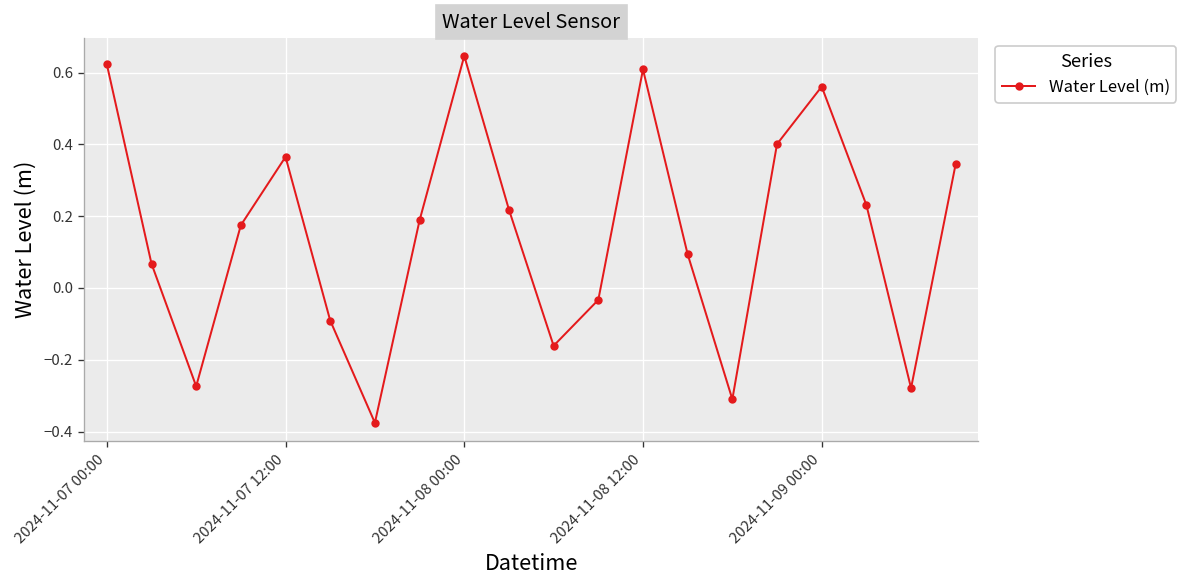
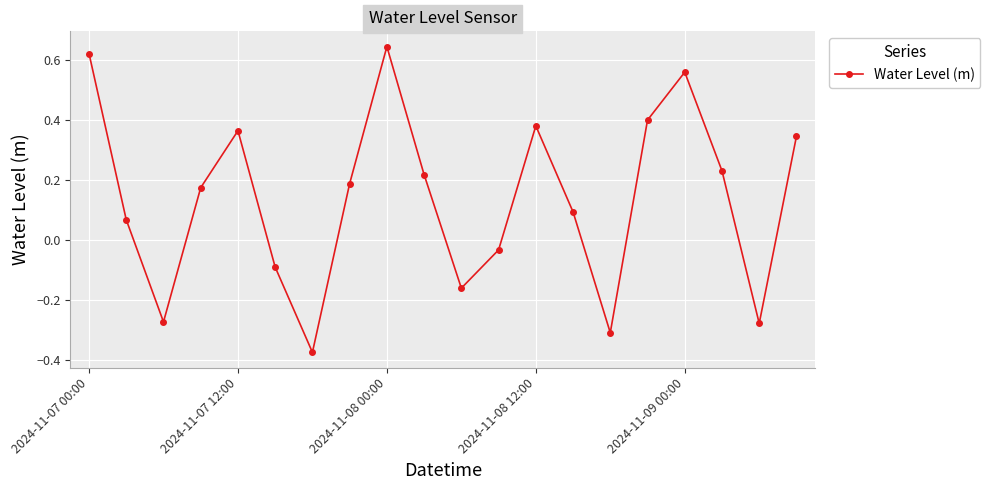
  {
    "2024-11-07 00:00": 0.62,
    "2024-11-07 12:00": 0.37,
    "2024-11-08 00:00": 0.65,
-   "2024-11-08 12:00": 0.61,
+   "2024-11-08 12:00": 0.38,
    "2024-11-09 00:00": 0.56
  }
